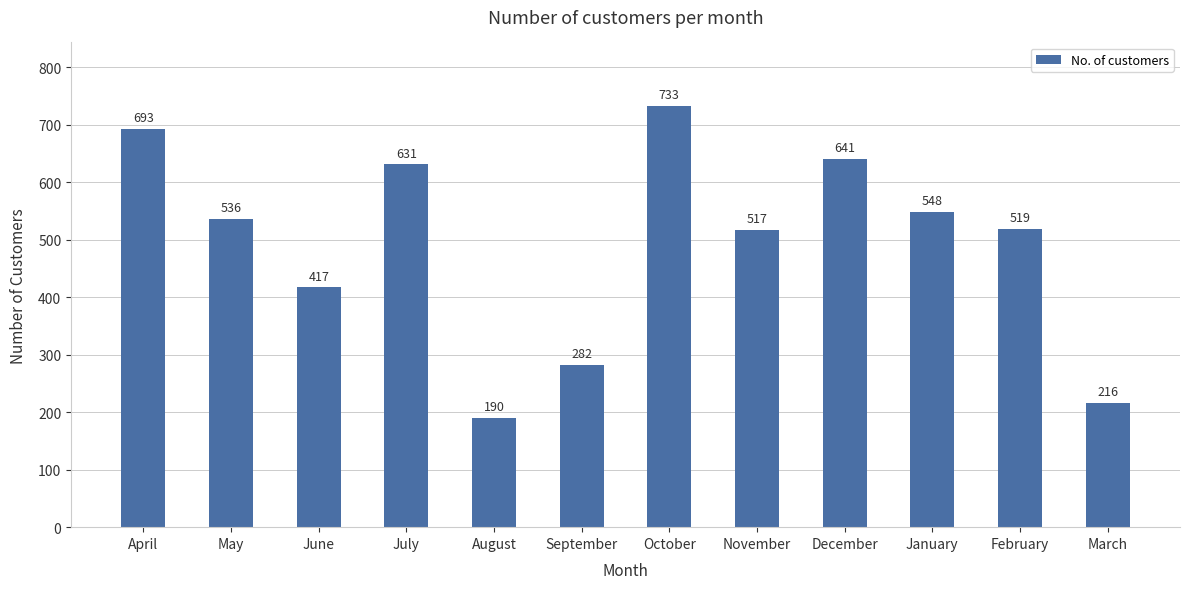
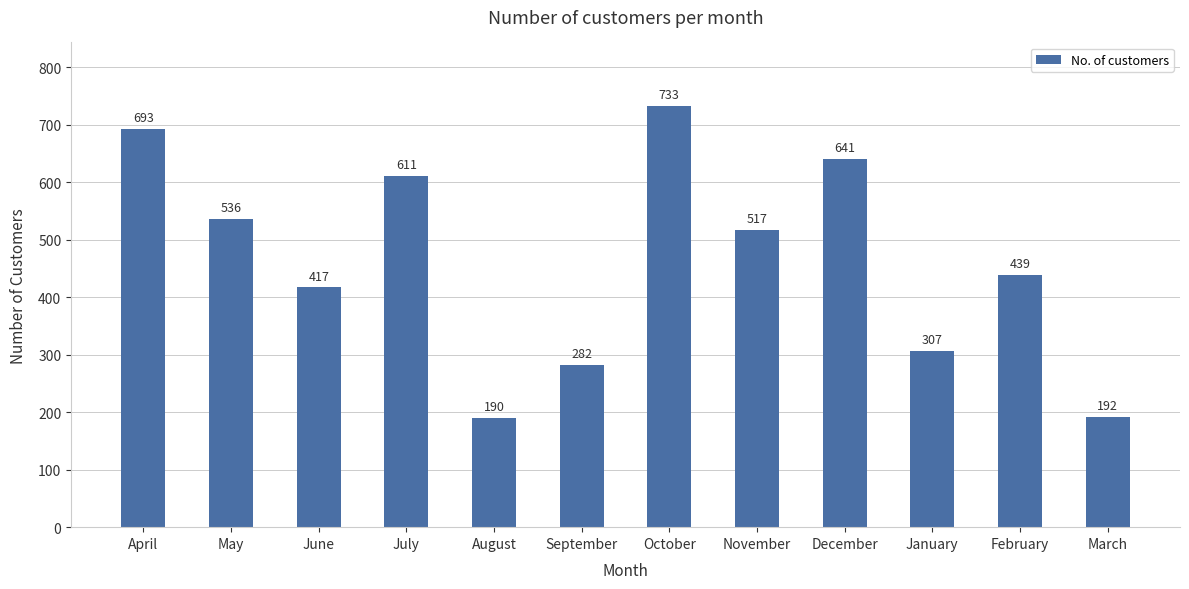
  {
    "April": 693,
    "May": 536,
    "June": 417,
-   "July": 631,
+   "July": 611,
    "August": 190,
    "September": 282,
    "October": 733,
    "November": 517,
    "December": 641,
-   "January": 548,
-   "February": 519,
-   "March": 216
+   "January": 307,
+   "February": 439,
+   "March": 192
  }
